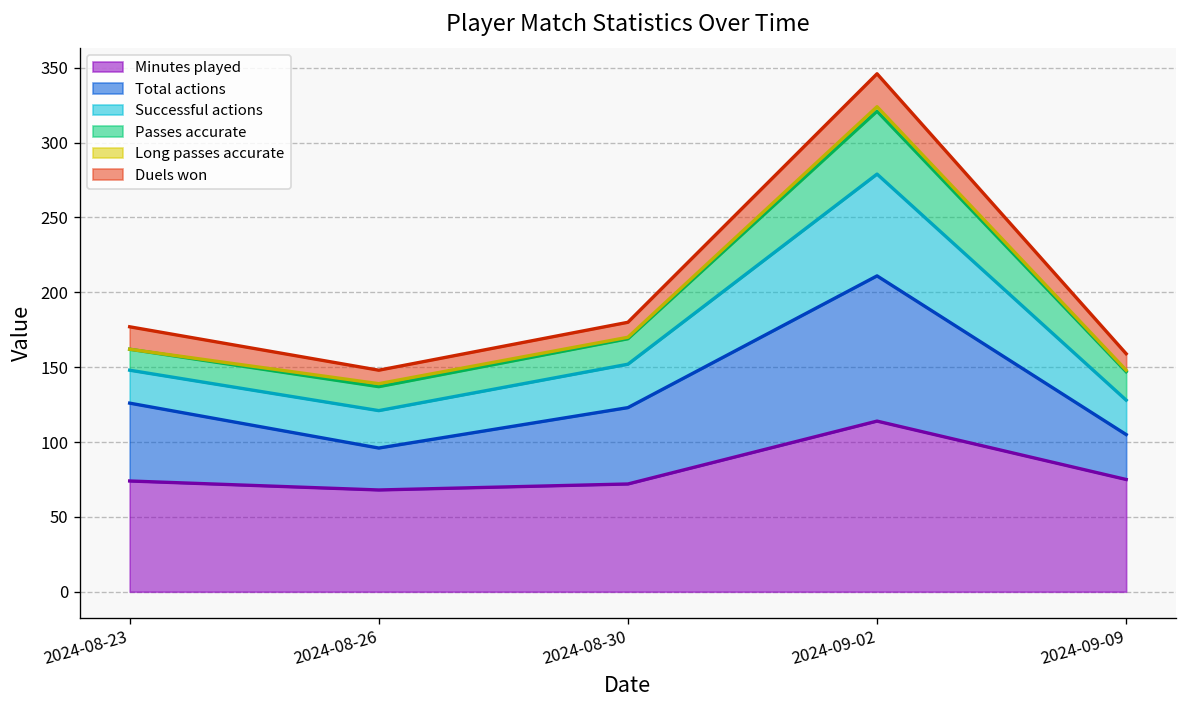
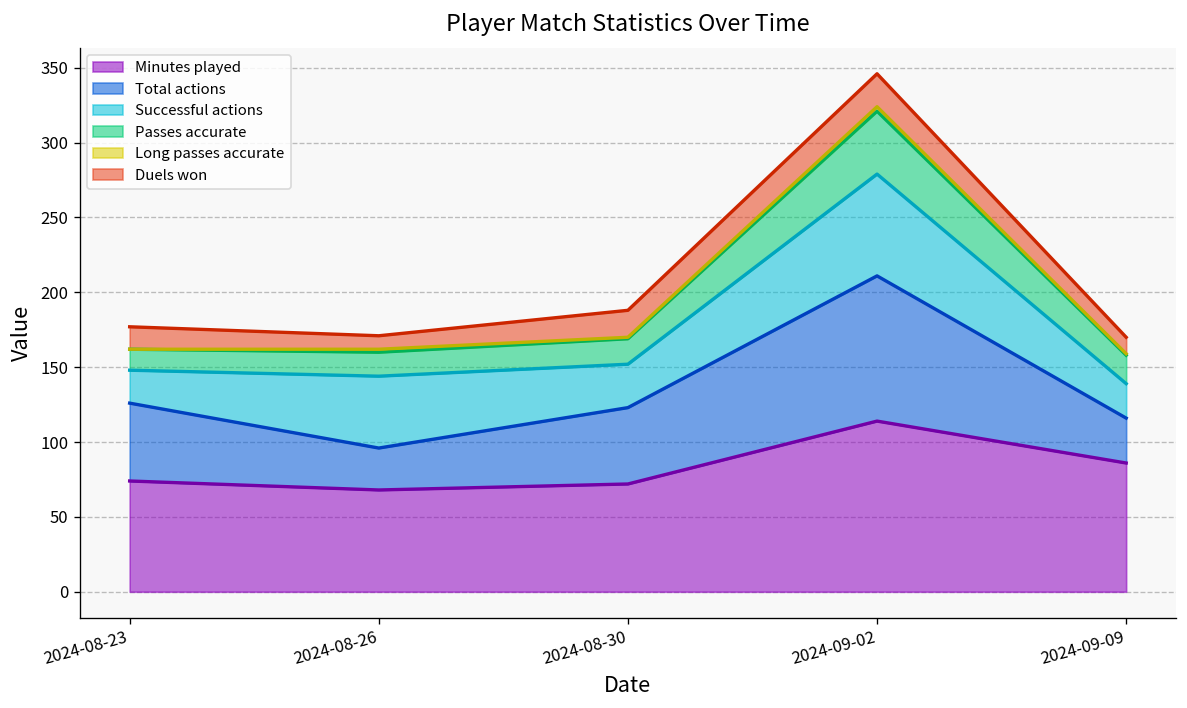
  {
    "Minutes played": {
      "2024-08-23": 74,
      "2024-08-26": 68,
      "2024-08-30": 72,
      "2024-09-02": 114,
-     "2024-09-09": 75
+     "2024-09-09": 86
    },
    "Total actions": {
      "2024-08-23": 52,
      "2024-08-26": 28,
      "2024-08-30": 51,
      "2024-09-02": 97,
      "2024-09-09": 30
    },
    "Successful actions": {
      "2024-08-23": 22,
-     "2024-08-26": 25,
+     "2024-08-26": 48,
      "2024-08-30": 29,
      "2024-09-02": 68,
      "2024-09-09": 23
    },
    "Passes accurate": {
      "2024-09-02": 42
    },
    "Long passes accurate": {
      "2024-09-02": 3
    },
    "Duels won": {
      "2024-08-23": 15,
      "2024-08-26": 9,
-     "2024-08-30": 10,
+     "2024-08-30": 18,
      "2024-09-02": 22,
      "2024-09-09": 11
    }
  }
